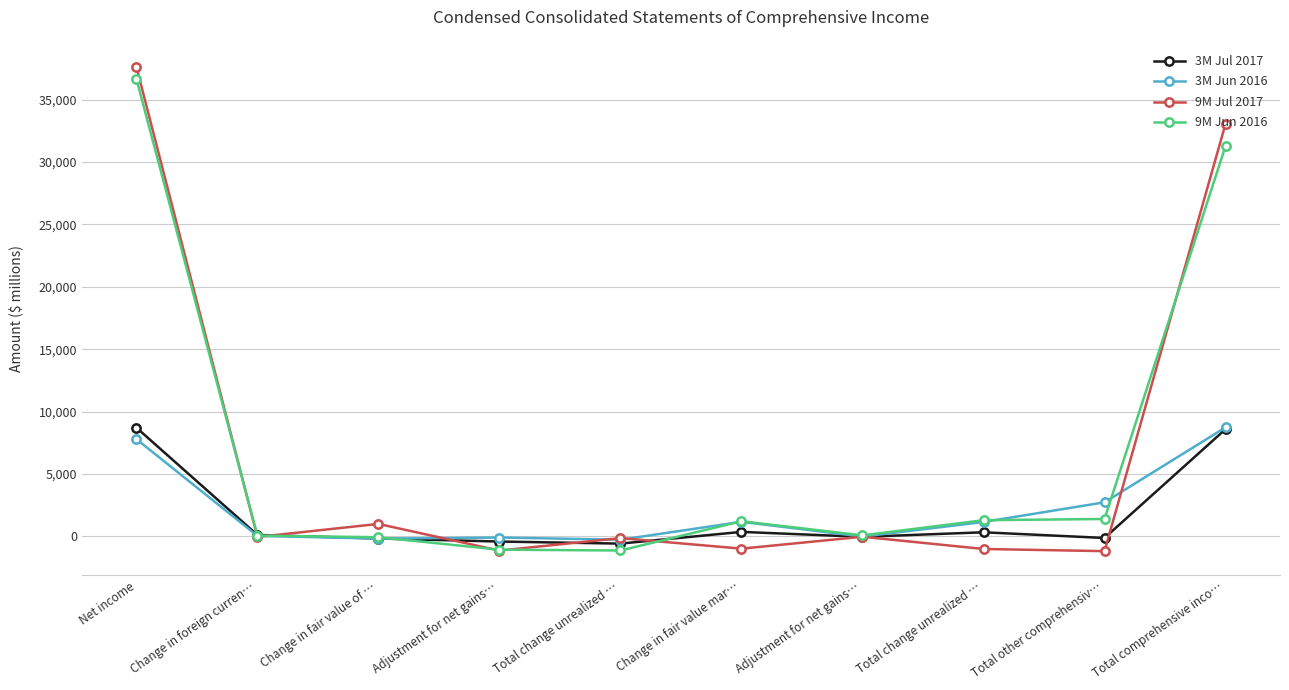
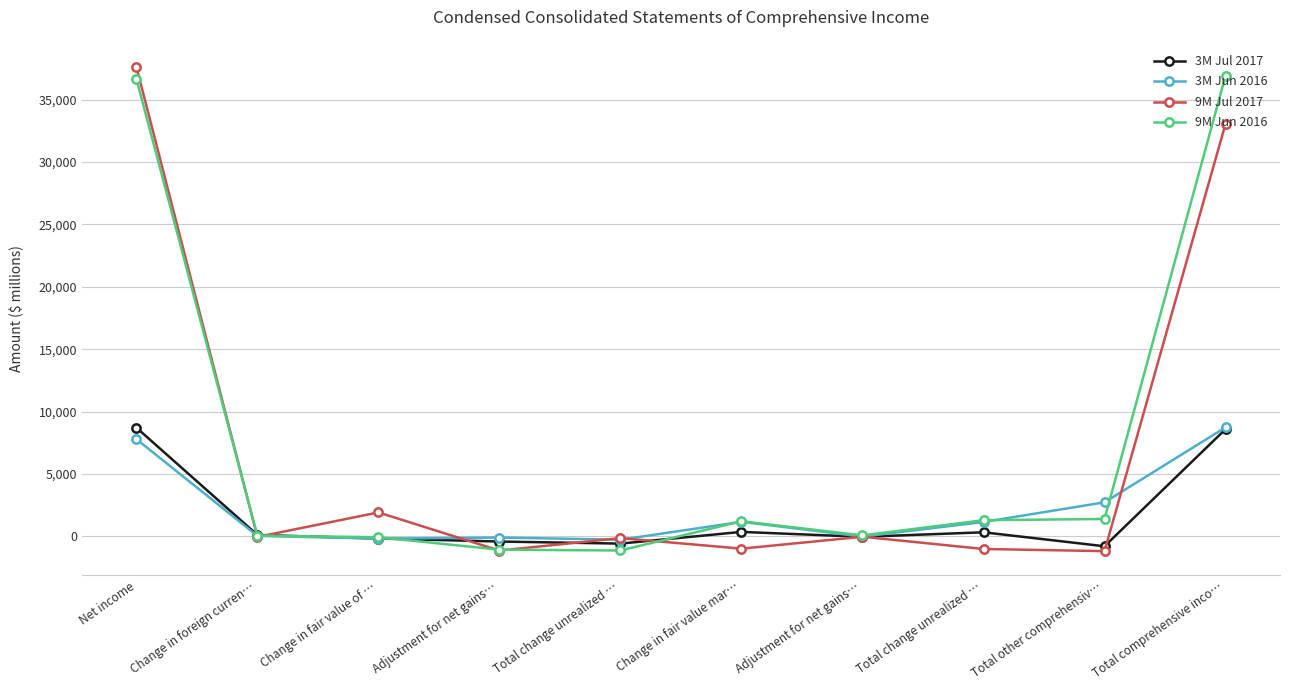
  {
    "3M Jul 2017": {
      "Net income": "8,700",
      "Change in fair value mar…": "400",
-     "Total other comprehensiv…": "-100"
+     "Total other comprehensiv…": "-800"
    },
    "3M Jun 2016": {
      "Net income": "7,800",
      "Total other comprehensiv…": "2,700"
    },
    "9M Jul 2017": {
      "Net income": "37,600",
-     "Change in fair value of …": "1,000",
+     "Change in fair value of …": "1,900",
      "Change in fair value mar…": "-1,000",
      "Total other comprehensiv…": "-1,200",
      "Total comprehensive inco…": "33,100"
    },
    "9M Jun 2016": {
      "Net income": "36,700",
      "Total other comprehensiv…": "1,400",
-     "Total comprehensive inco…": "31,300"
+     "Total comprehensive inco…": "36,900"
    }
  }
